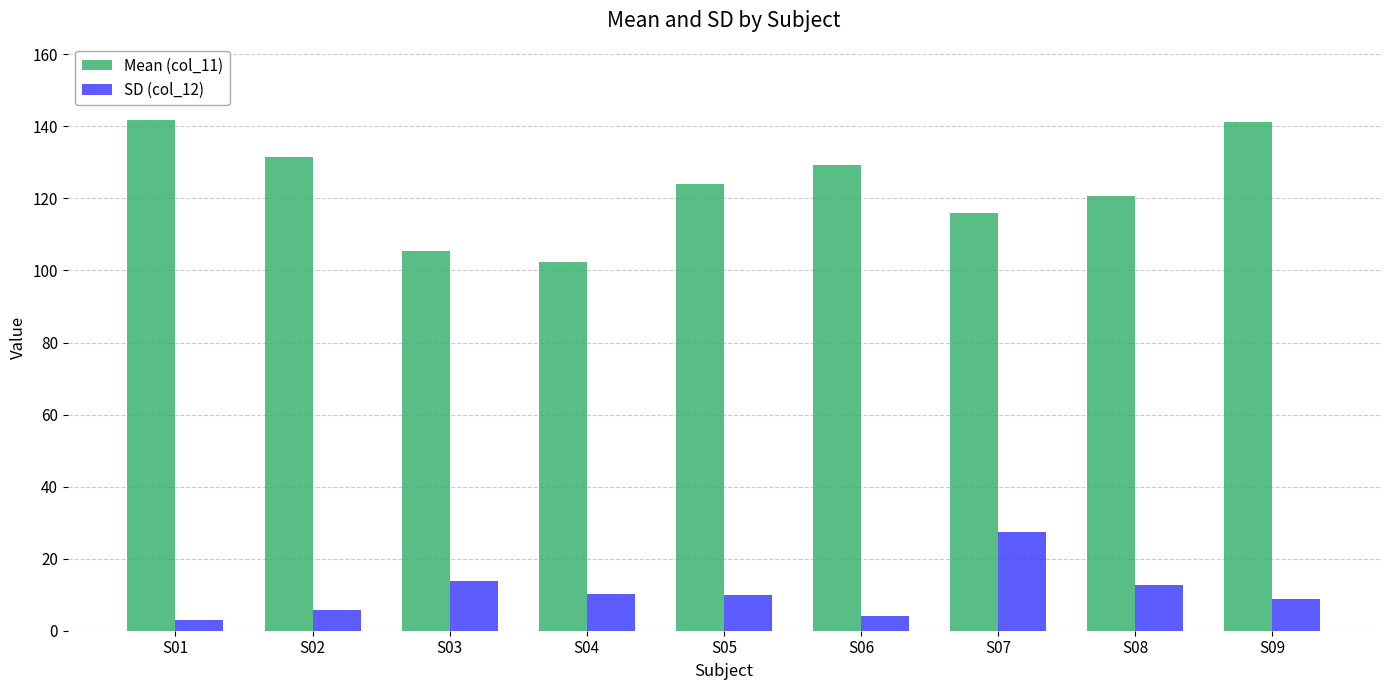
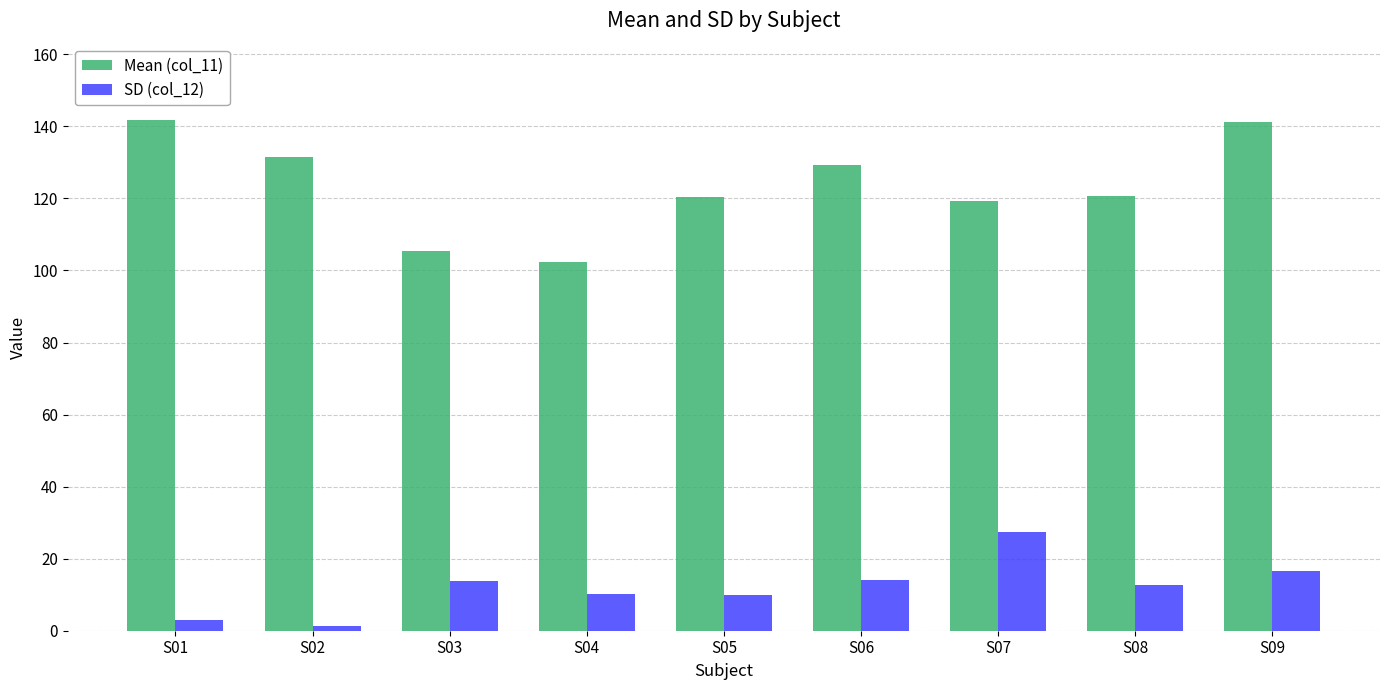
  {
    "Mean (col_11)": {
      "S01": 142,
      "S02": 132,
      "S03": 106,
      "S04": 102,
-     "S05": 124,
+     "S05": 120,
      "S06": 129,
-     "S07": 116,
+     "S07": 119,
      "S08": 121,
      "S09": 141
    },
    "SD (col_12)": {
      "S01": 3,
-     "S02": 6,
+     "S02": 1,
      "S03": 14,
      "S04": 10,
      "S05": 10,
-     "S06": 4,
+     "S06": 14,
      "S07": 28,
      "S08": 13,
-     "S09": 9
+     "S09": 17
    }
  }
